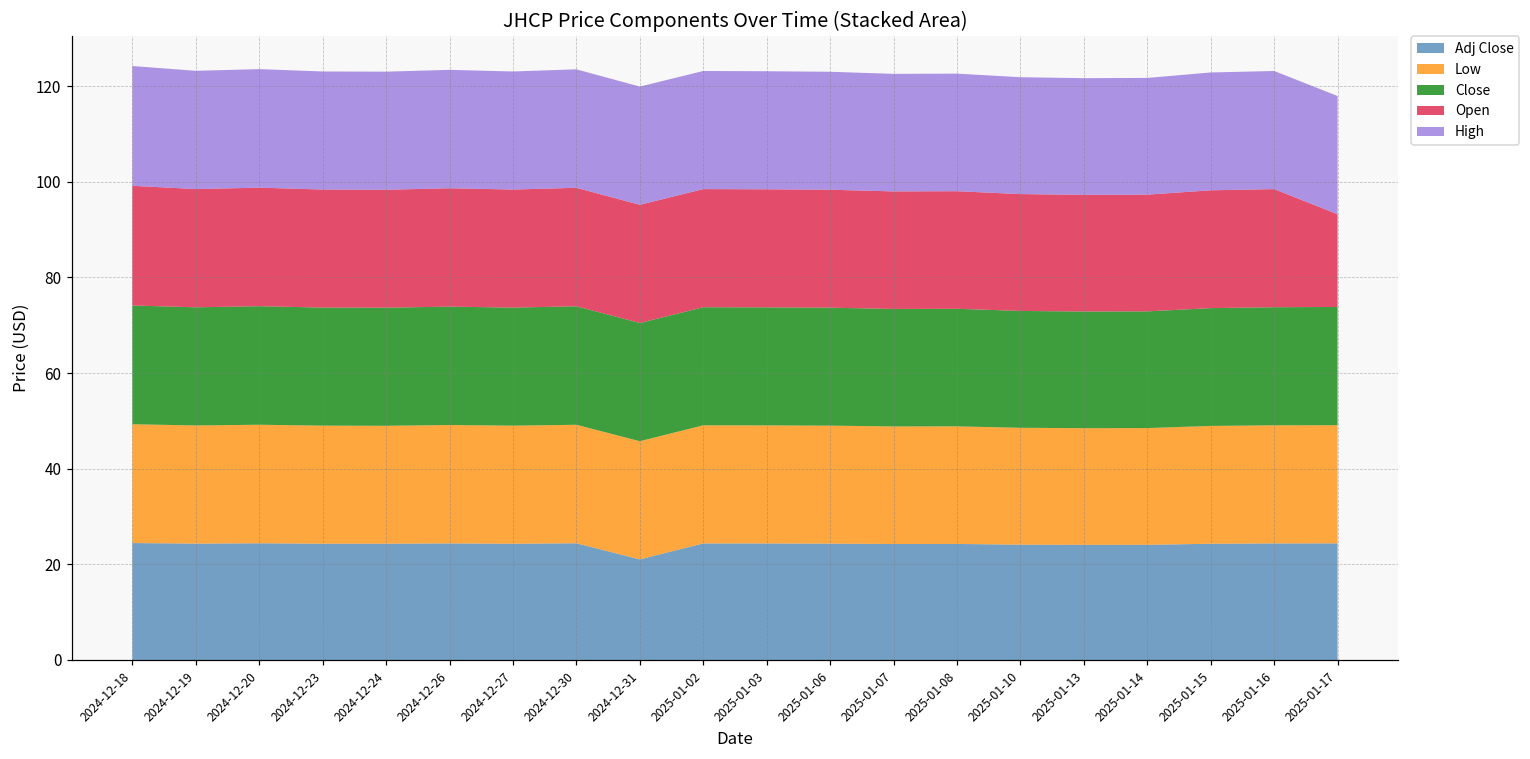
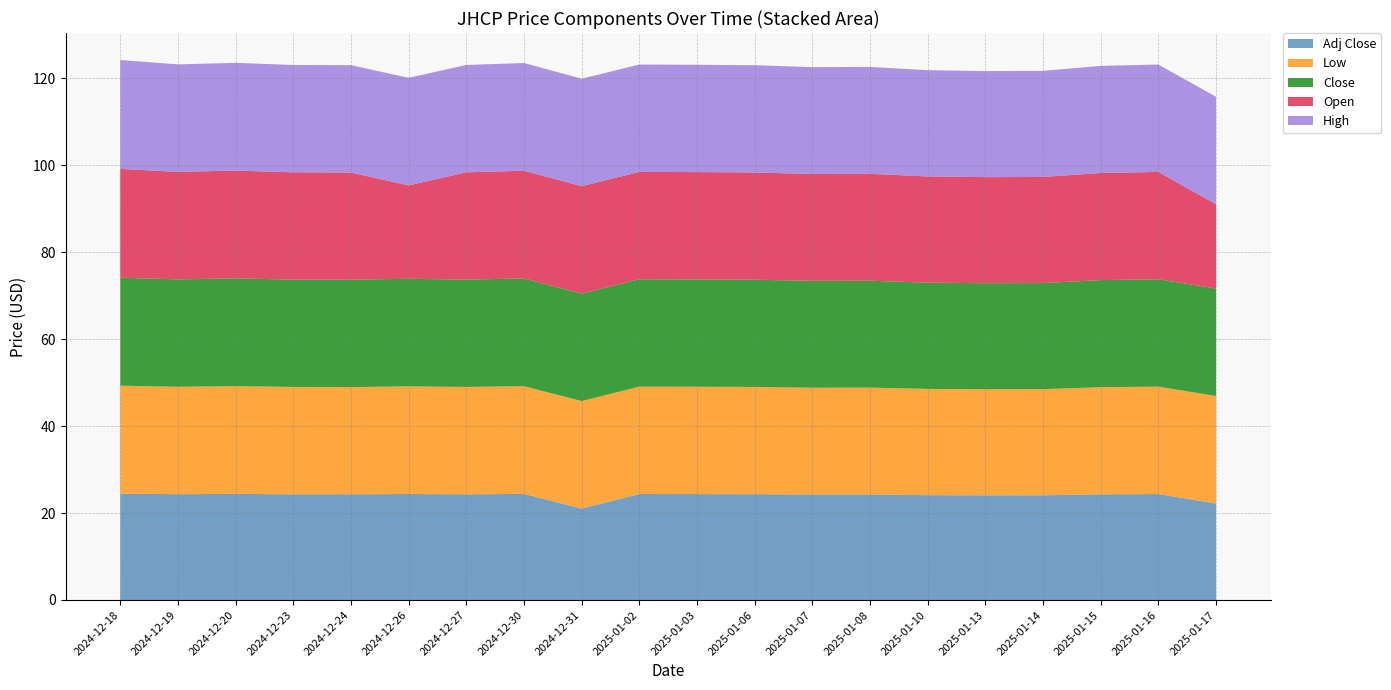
  {
    "Adj Close": {
      "2024-12-18": 24,
      "2024-12-19": 24,
      "2024-12-20": 24,
      "2024-12-23": 24,
      "2024-12-24": 24,
      "2024-12-26": 24,
      "2024-12-27": 24,
      "2024-12-30": 24,
      "2024-12-31": 21,
      "2025-01-02": 24,
      "2025-01-03": 24,
      "2025-01-06": 24,
      "2025-01-07": 24,
      "2025-01-08": 24,
      "2025-01-10": 24,
      "2025-01-13": 24,
      "2025-01-14": 24,
      "2025-01-15": 24,
      "2025-01-16": 24,
-     "2025-01-17": 24
+     "2025-01-17": 22
    },
    "Low": {
      "2024-12-18": 25,
      "2024-12-19": 25,
      "2024-12-20": 25,
      "2024-12-23": 25,
      "2024-12-24": 25,
      "2024-12-26": 25,
      "2024-12-27": 25,
      "2024-12-30": 25,
      "2024-12-31": 25,
      "2025-01-02": 25,
      "2025-01-03": 25,
      "2025-01-06": 25,
      "2025-01-07": 25,
      "2025-01-08": 25,
      "2025-01-10": 24,
      "2025-01-13": 24,
      "2025-01-14": 24,
      "2025-01-15": 25,
      "2025-01-16": 25,
      "2025-01-17": 25
    },
    "Close": {
      "2024-12-18": 25,
      "2024-12-19": 25,
      "2024-12-20": 25,
      "2024-12-23": 25,
      "2024-12-24": 25,
      "2024-12-26": 25,
      "2024-12-27": 25,
      "2024-12-30": 25,
      "2024-12-31": 25,
      "2025-01-02": 25,
      "2025-01-03": 25,
      "2025-01-06": 25,
      "2025-01-07": 25,
      "2025-01-08": 25,
      "2025-01-10": 24,
      "2025-01-13": 24,
      "2025-01-14": 24,
      "2025-01-15": 25,
      "2025-01-16": 25,
      "2025-01-17": 25
    },
    "Open": {
      "2024-12-18": 25,
      "2024-12-19": 25,
      "2024-12-20": 25,
      "2024-12-23": 25,
      "2024-12-24": 25,
-     "2024-12-26": 25,
+     "2024-12-26": 21,
      "2024-12-27": 25,
      "2024-12-30": 25,
      "2024-12-31": 25,
      "2025-01-02": 25,
      "2025-01-03": 25,
      "2025-01-06": 25,
      "2025-01-07": 25,
      "2025-01-08": 25,
      "2025-01-10": 24,
      "2025-01-13": 24,
      "2025-01-14": 24,
      "2025-01-15": 25,
      "2025-01-16": 25,
      "2025-01-17": 19
    },
    "High": {
      "2024-12-18": 25,
      "2024-12-19": 25,
      "2024-12-20": 25,
      "2024-12-23": 25,
      "2024-12-24": 25,
      "2024-12-26": 25,
      "2024-12-27": 25,
      "2024-12-30": 25,
      "2024-12-31": 25,
      "2025-01-02": 25,
      "2025-01-03": 25,
      "2025-01-06": 25,
      "2025-01-07": 25,
      "2025-01-08": 25,
      "2025-01-10": 24,
      "2025-01-13": 24,
      "2025-01-14": 24,
      "2025-01-15": 25,
      "2025-01-16": 25,
      "2025-01-17": 25
    }
  }
